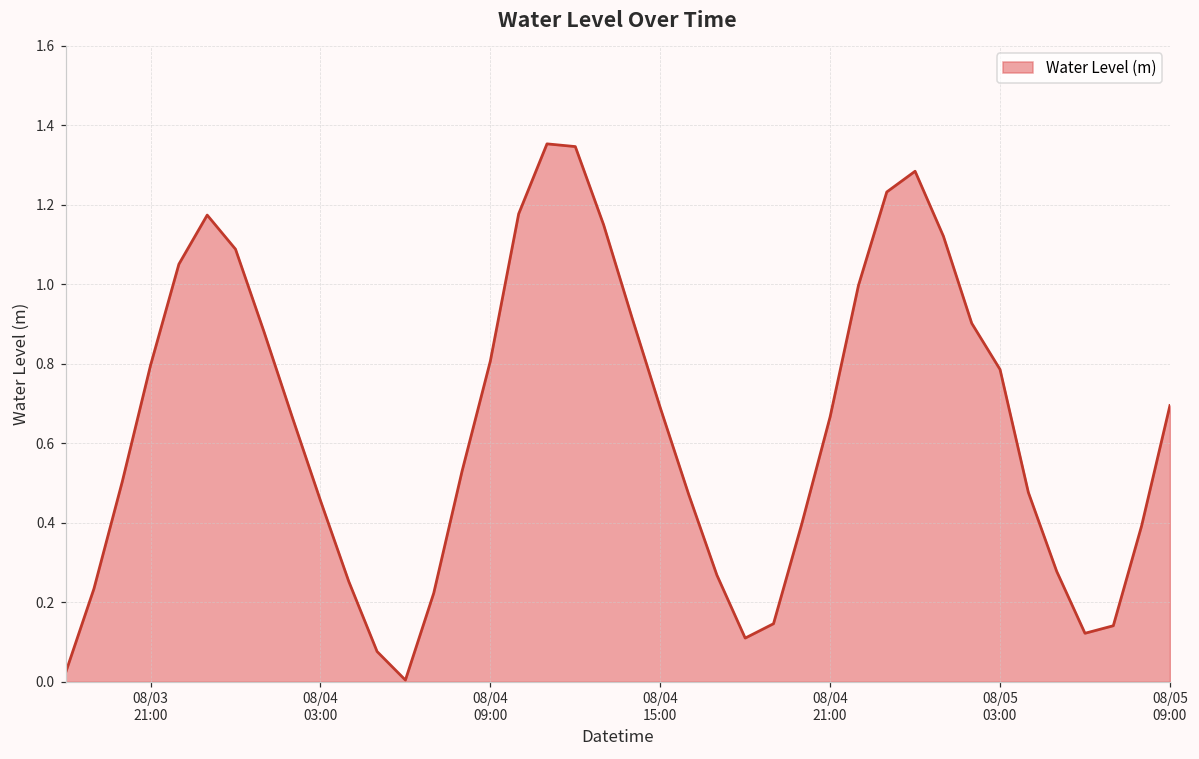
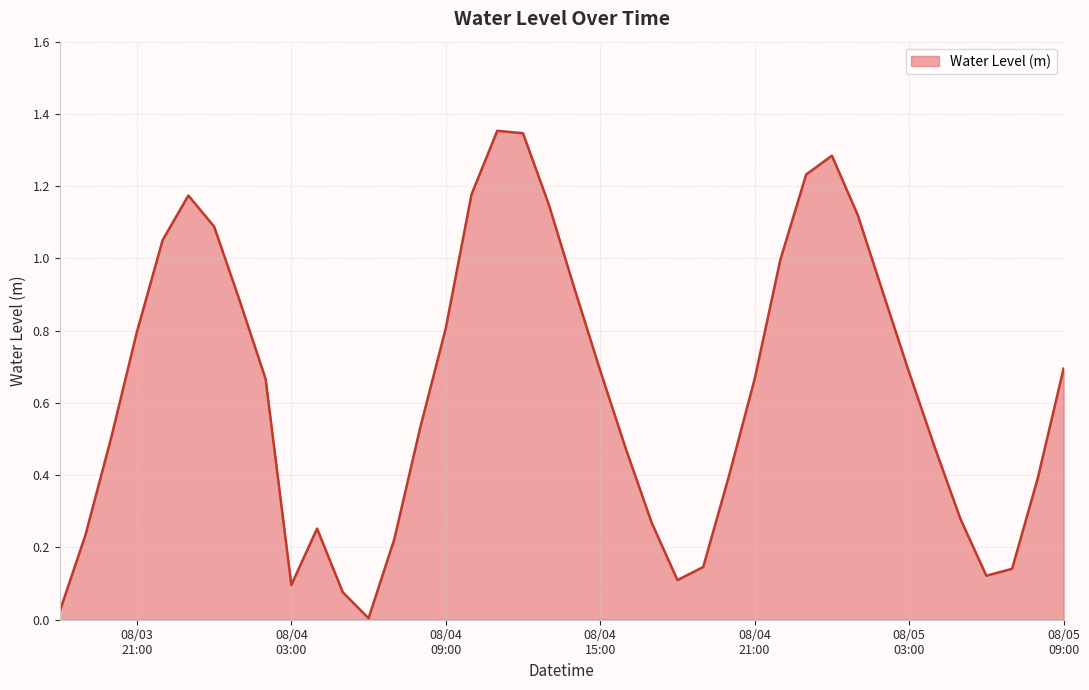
  {
    "08/03 21:00": 0.80,
-   "08/04 03:00": 0.46,
+   "08/04 03:00": 0.10,
    "08/04 09:00": 0.81,
    "08/04 15:00": 0.69,
    "08/04 21:00": 0.67,
-   "08/05 03:00": 0.79,
+   "08/05 03:00": 0.68,
    "08/05 09:00": 0.69
  }
